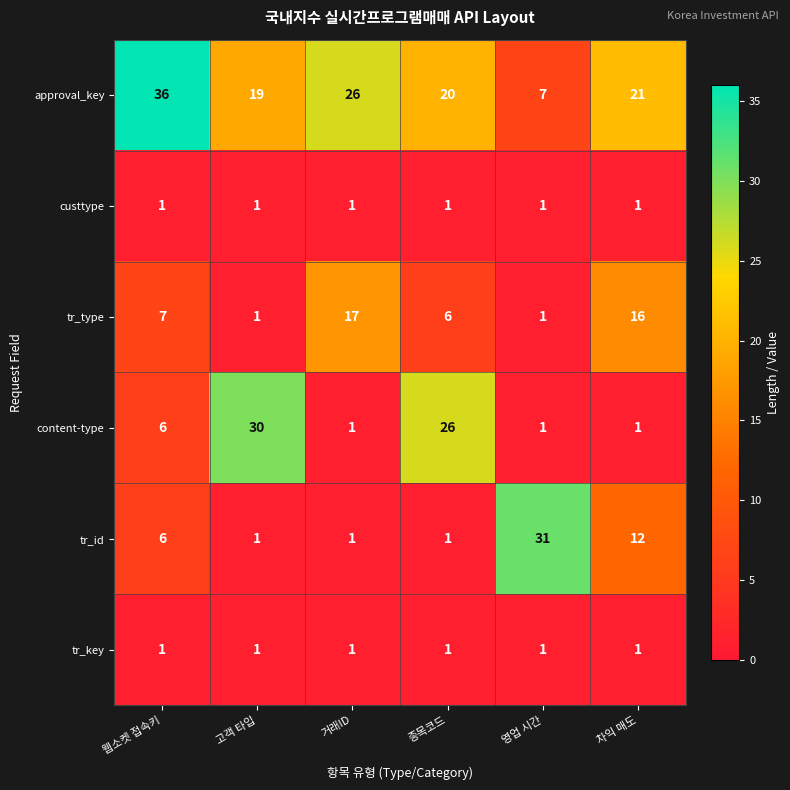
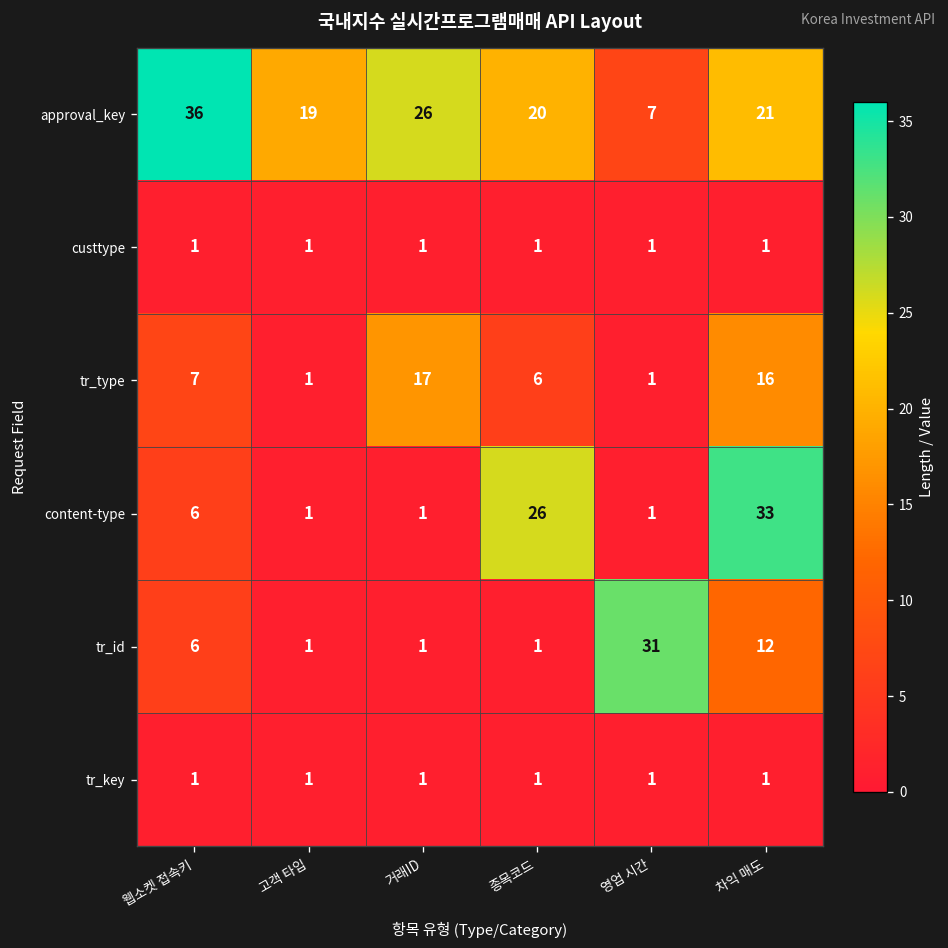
  {
    "approval_key": {
      "웹소켓 접속키": 36,
      "고객 타입": 19,
      "거래ID": 26,
      "종목코드": 20,
      "영업 시간": 7,
      "차익 매도": 21
    },
    "custtype": {
      "웹소켓 접속키": 1,
      "고객 타입": 1,
      "거래ID": 1,
      "종목코드": 1,
      "영업 시간": 1,
      "차익 매도": 1
    },
    "tr_type": {
      "웹소켓 접속키": 7,
      "고객 타입": 1,
      "거래ID": 17,
      "종목코드": 6,
      "영업 시간": 1,
      "차익 매도": 16
    },
    "content-type": {
      "웹소켓 접속키": 6,
-     "고객 타입": 30,
+     "고객 타입": 1,
      "거래ID": 1,
      "종목코드": 26,
      "영업 시간": 1,
-     "차익 매도": 1
+     "차익 매도": 33
    },
    "tr_id": {
      "웹소켓 접속키": 6,
      "고객 타입": 1,
      "거래ID": 1,
      "종목코드": 1,
      "영업 시간": 31,
      "차익 매도": 12
    },
    "tr_key": {
      "웹소켓 접속키": 1,
      "고객 타입": 1,
      "거래ID": 1,
      "종목코드": 1,
      "영업 시간": 1,
      "차익 매도": 1
    }
  }
